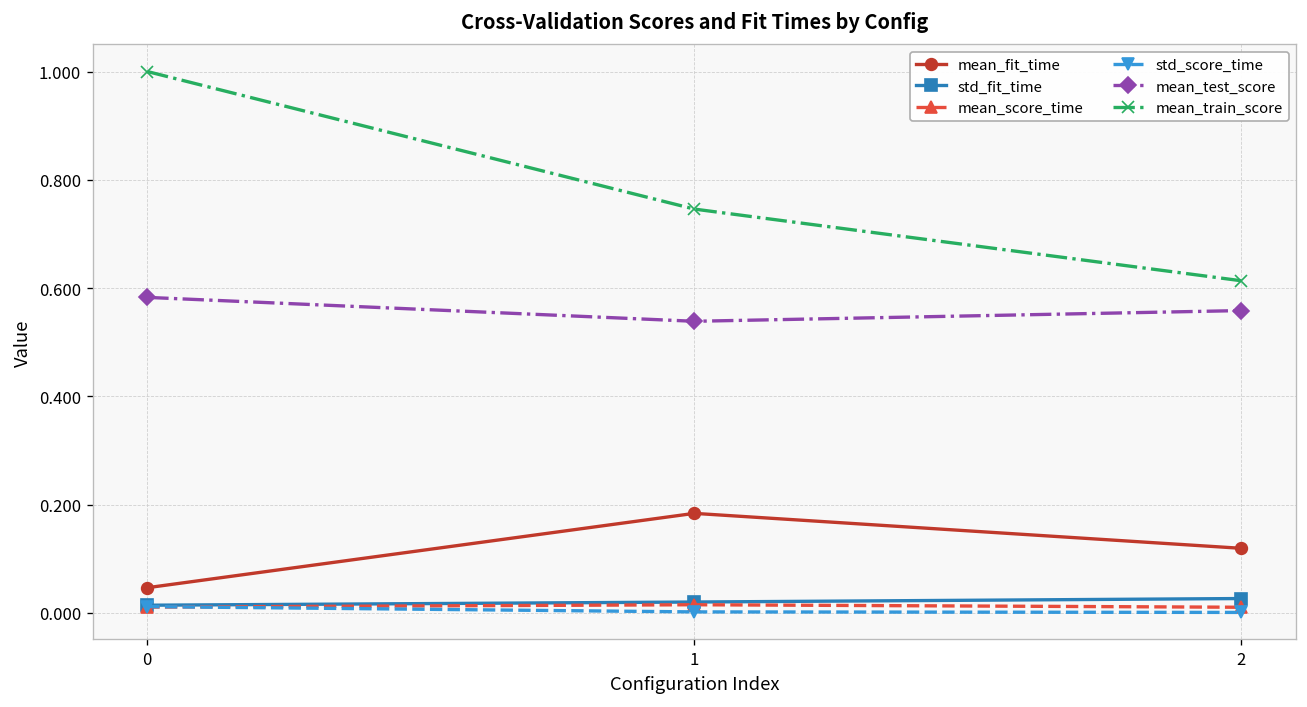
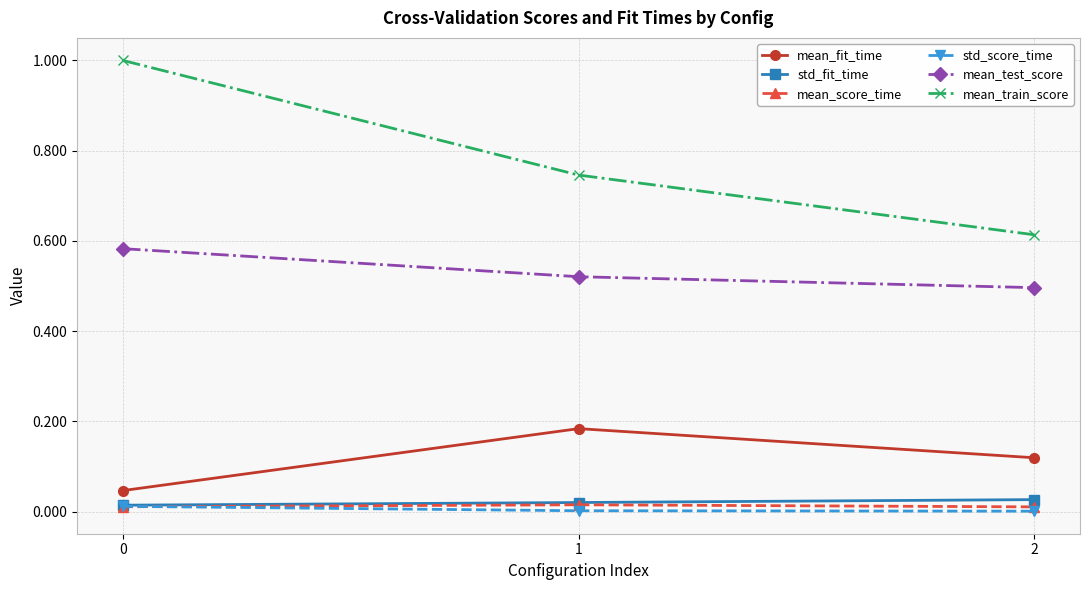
  {
    "mean_test_score": {
      "0": 0.58,
-     "1": 0.54,
-     "2": 0.56
+     "1": 0.52,
+     "2": 0.50
    },
    "mean_train_score": {
      "0": 1.00,
      "1": 0.75,
      "2": 0.61
    }
  }
